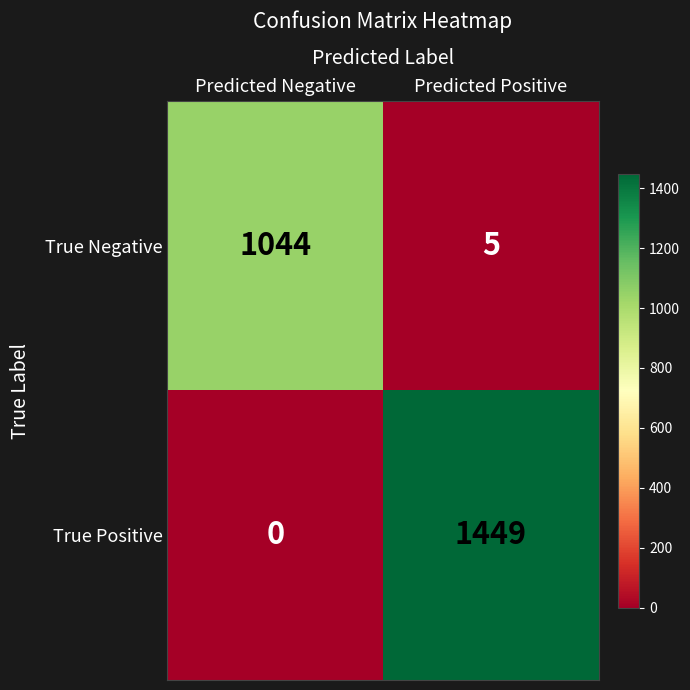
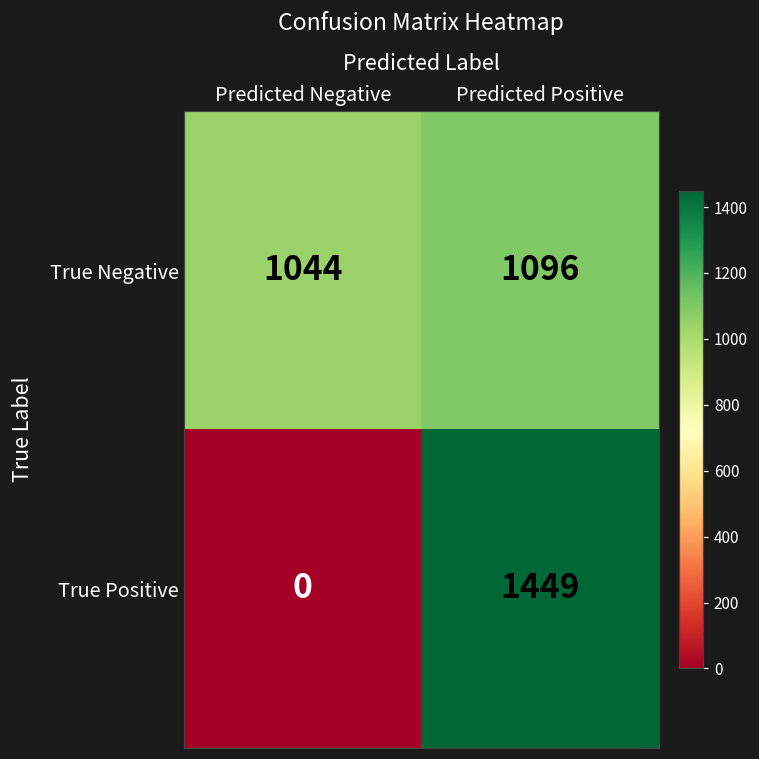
  {
    "True Negative": {
      "Predicted Negative": 1044,
-     "Predicted Positive": 5
+     "Predicted Positive": 1096
    },
    "True Positive": {
      "Predicted Negative": 0,
      "Predicted Positive": 1449
    }
  }
